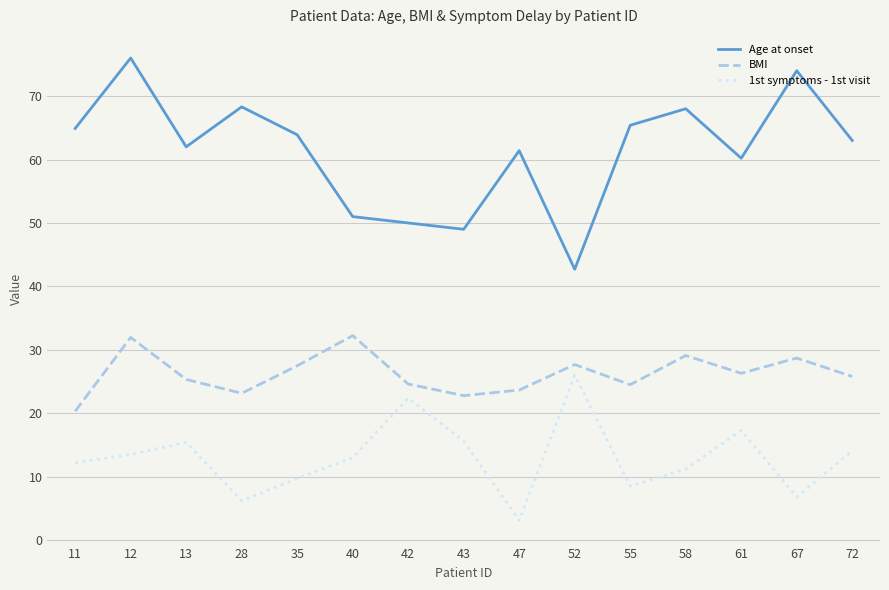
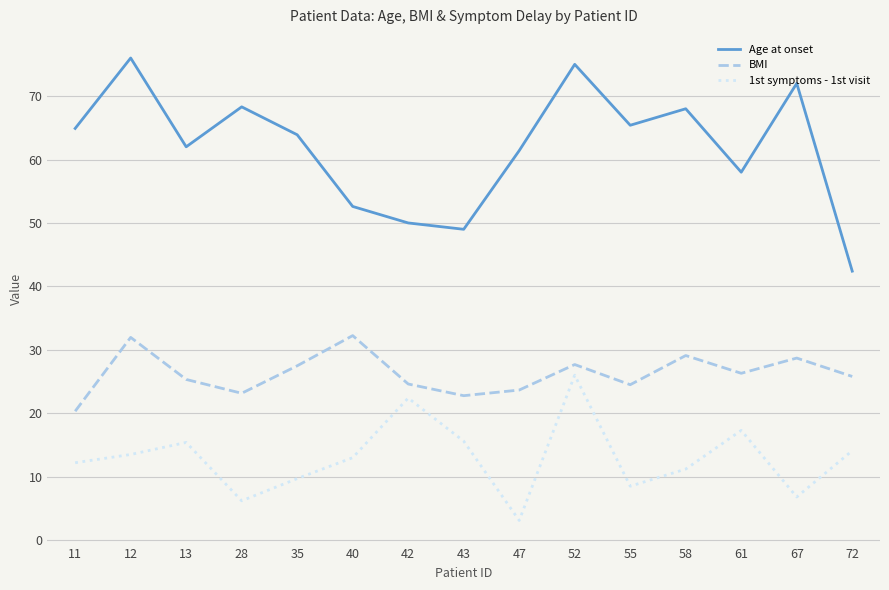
  {
    "Age at onset": {
      "11": 65,
      "12": 76,
      "13": 62,
      "28": 68,
      "35": 64,
-     "40": 51,
+     "40": 53,
      "42": 50,
      "43": 49,
      "47": 61,
-     "52": 43,
+     "52": 75,
      "55": 65,
      "58": 68,
-     "61": 60,
-     "67": 74,
-     "72": 63
+     "61": 58,
+     "67": 72,
+     "72": 42
    }
  }
